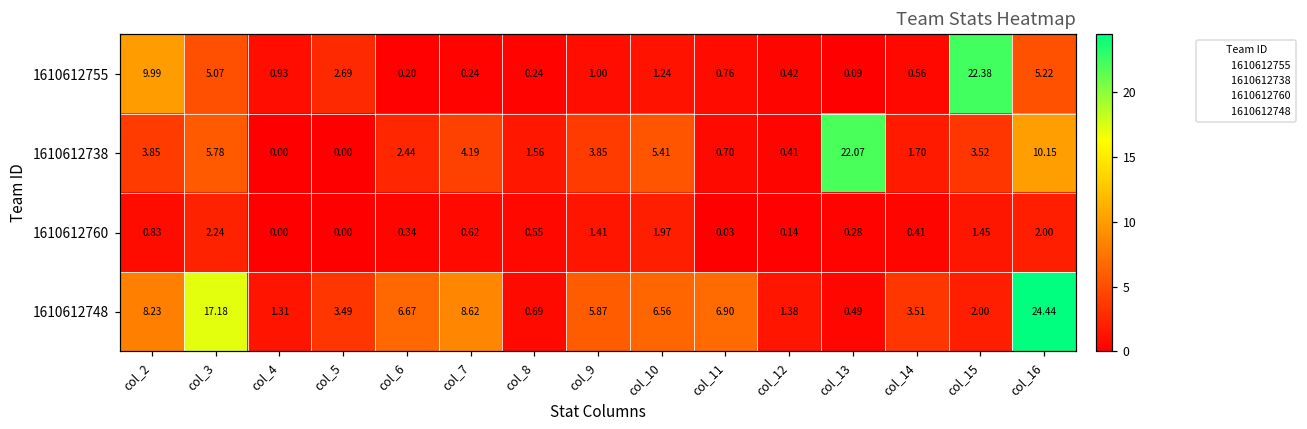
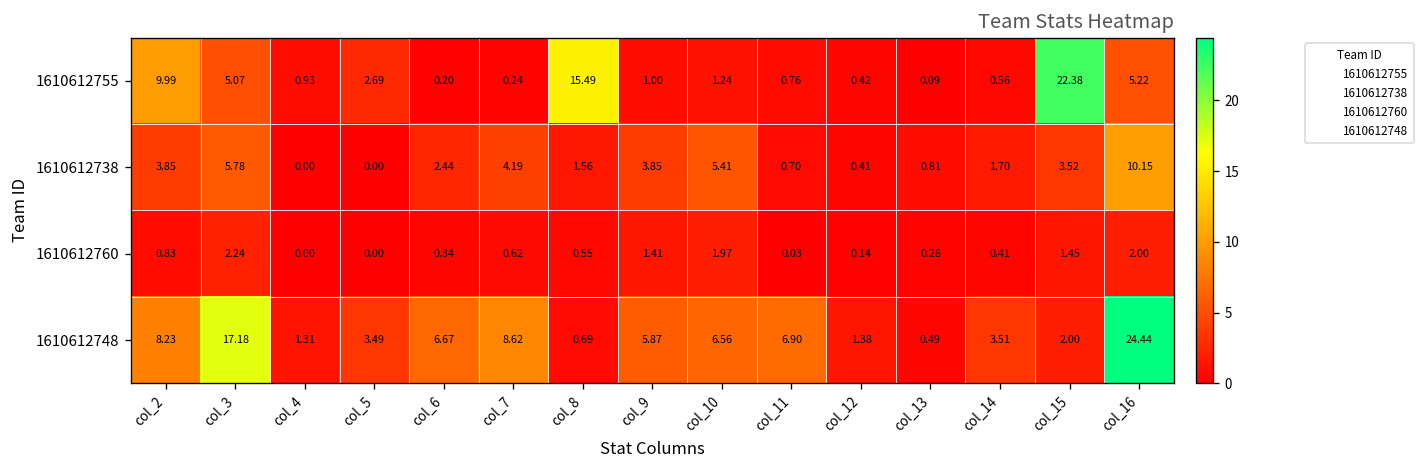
  {
    "1610612755": {
      "col_2": 9.99,
      "col_3": 5.07,
      "col_4": 0.93,
      "col_5": 2.69,
      "col_6": 0.20,
      "col_7": 0.24,
-     "col_8": 0.24,
+     "col_8": 15.49,
      "col_9": 1.00,
      "col_10": 1.24,
      "col_11": 0.76,
      "col_12": 0.42,
      "col_13": 0.09,
      "col_14": 0.56,
      "col_15": 22.38,
      "col_16": 5.22
    },
    "1610612738": {
      "col_2": 3.85,
      "col_3": 5.78,
      "col_4": 0.00,
      "col_5": 0.00,
      "col_6": 2.44,
      "col_7": 4.19,
      "col_8": 1.56,
      "col_9": 3.85,
      "col_10": 5.41,
      "col_11": 0.70,
      "col_12": 0.41,
-     "col_13": 22.07,
+     "col_13": 0.81,
      "col_14": 1.70,
      "col_15": 3.52,
      "col_16": 10.15
    },
    "1610612760": {
      "col_2": 0.83,
      "col_3": 2.24,
      "col_4": 0.00,
      "col_5": 0.00,
      "col_6": 0.34,
      "col_7": 0.62,
      "col_8": 0.55,
      "col_9": 1.41,
      "col_10": 1.97,
      "col_11": 0.03,
      "col_12": 0.14,
      "col_13": 0.28,
      "col_14": 0.41,
      "col_15": 1.45,
      "col_16": 2.00
    },
    "1610612748": {
      "col_2": 8.23,
      "col_3": 17.18,
      "col_4": 1.31,
      "col_5": 3.49,
      "col_6": 6.67,
      "col_7": 8.62,
      "col_8": 0.69,
      "col_9": 5.87,
      "col_10": 6.56,
      "col_11": 6.90,
      "col_12": 1.38,
      "col_13": 0.49,
      "col_14": 3.51,
      "col_15": 2.00,
      "col_16": 24.44
    }
  }
